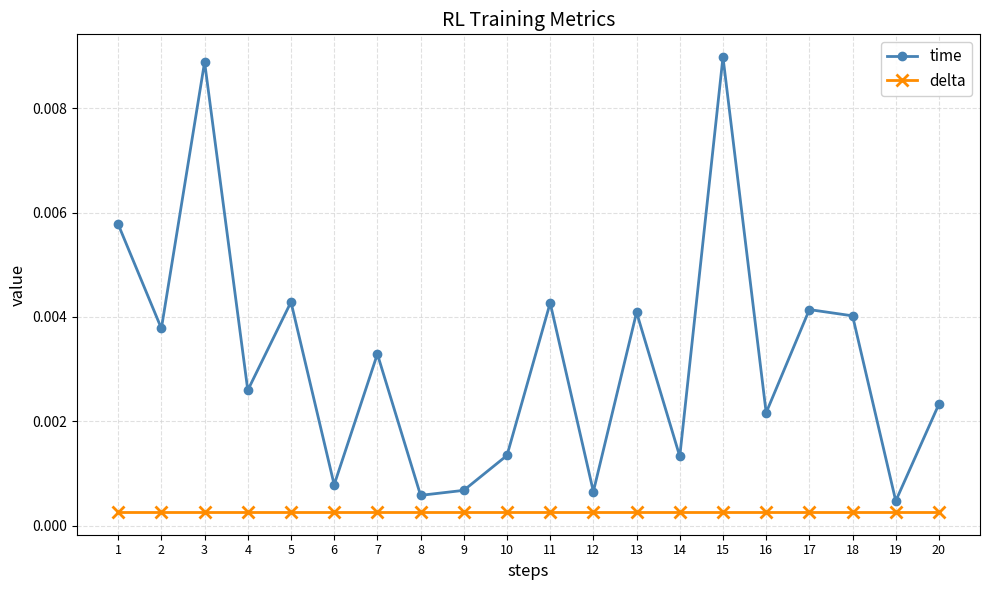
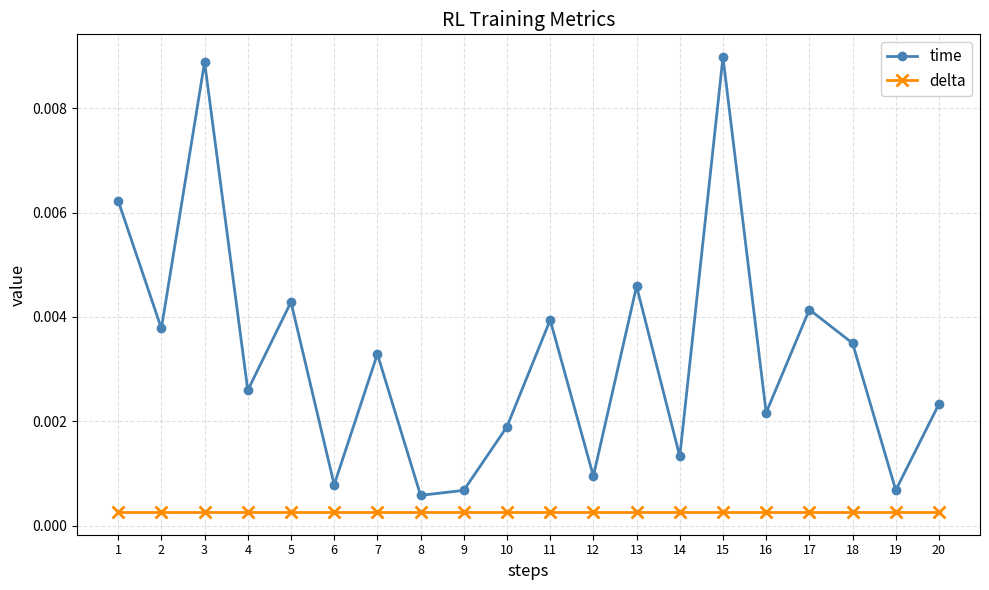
  {
    "time": {
-     "1": 0.0058,
+     "1": 0.0062,
      "2": 0.0038,
      "3": 0.0089,
      "4": 0.0026,
      "5": 0.0043,
      "6": 0.0008,
      "7": 0.0033,
      "8": 0.0006,
      "9": 0.0007,
-     "10": 0.0013,
-     "11": 0.0043,
-     "12": 0.0007,
-     "13": 0.0041,
+     "10": 0.0019,
+     "11": 0.0039,
+     "12": 0.0009,
+     "13": 0.0046,
      "14": 0.0013,
      "15": 0.0090,
      "16": 0.0022,
      "17": 0.0041,
-     "18": 0.0040,
-     "19": 0.0005,
+     "18": 0.0035,
+     "19": 0.0007,
      "20": 0.0023
    },
    "delta": {
      "1": 0.0003,
      "2": 0.0003,
      "3": 0.0003,
      "4": 0.0003,
      "5": 0.0003,
      "6": 0.0003,
      "7": 0.0003,
      "8": 0.0003,
      "9": 0.0003,
      "10": 0.0003,
      "11": 0.0003,
      "12": 0.0003,
      "13": 0.0003,
      "14": 0.0003,
      "15": 0.0003,
      "16": 0.0003,
      "17": 0.0003,
      "18": 0.0003,
      "19": 0.0003,
      "20": 0.0003
    }
  }
